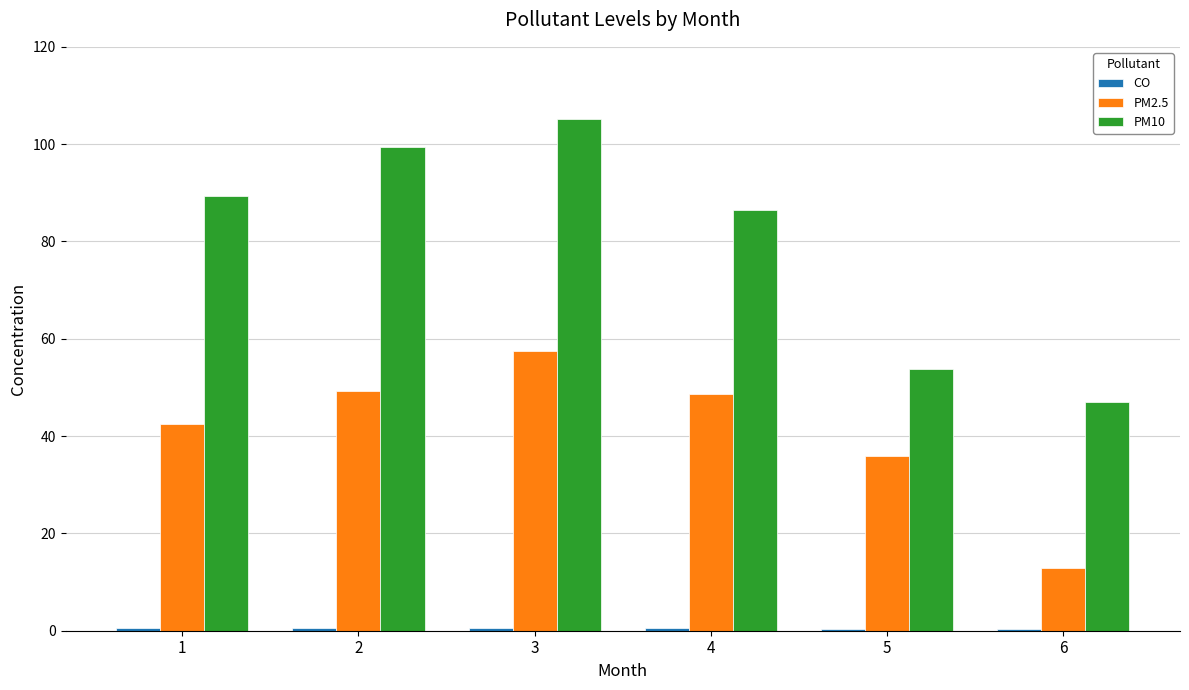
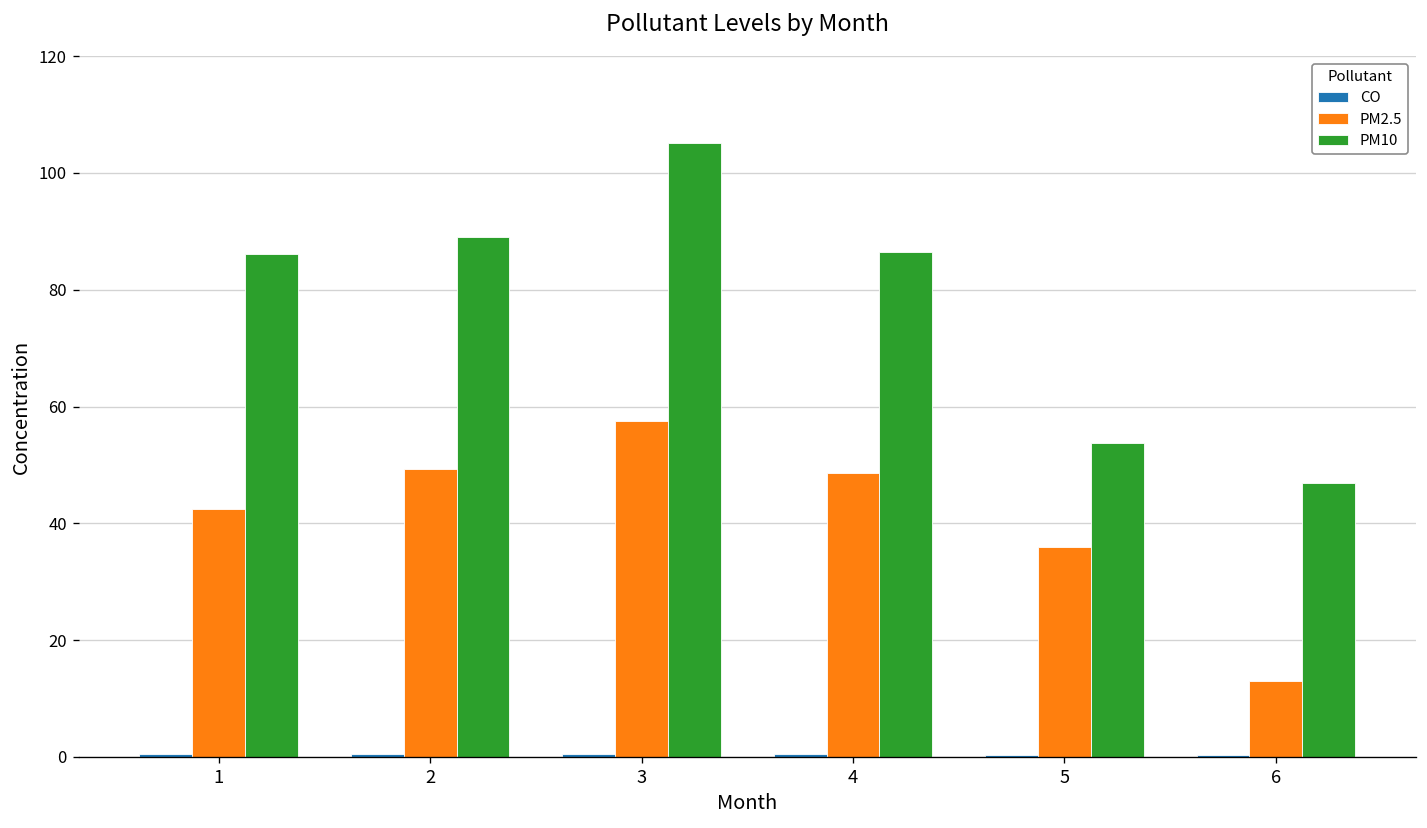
  {
    "CO": {
      "2": 1,
      "3": 1
    },
    "PM2.5": {
      "1": 42,
      "2": 49,
      "3": 58,
      "4": 49,
      "5": 36,
      "6": 13
    },
    "PM10": {
-     "1": 89,
-     "2": 99,
+     "1": 86,
+     "2": 89,
      "3": 105,
      "4": 86,
      "5": 54,
      "6": 47
    }
  }
